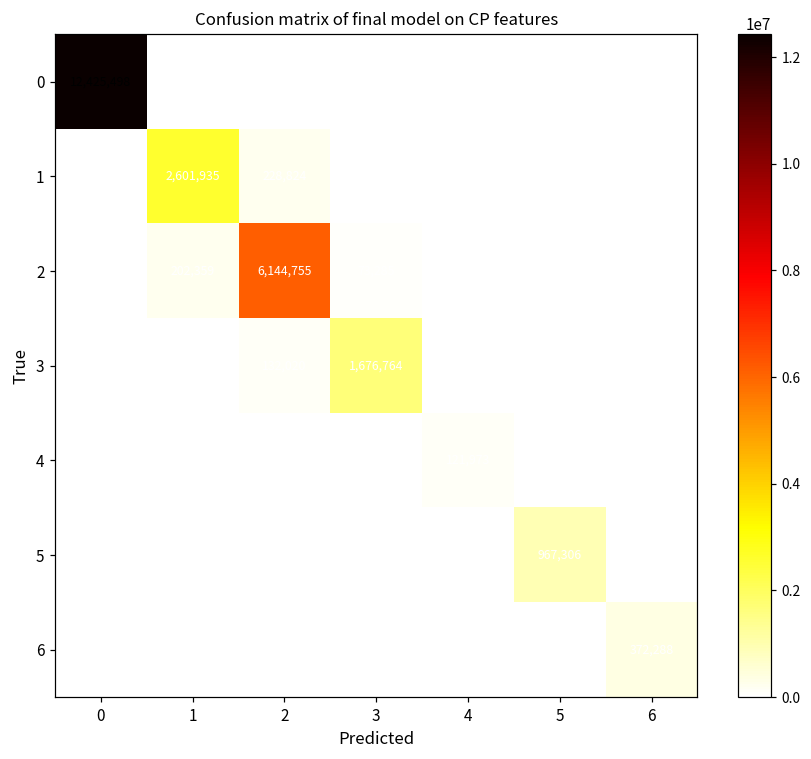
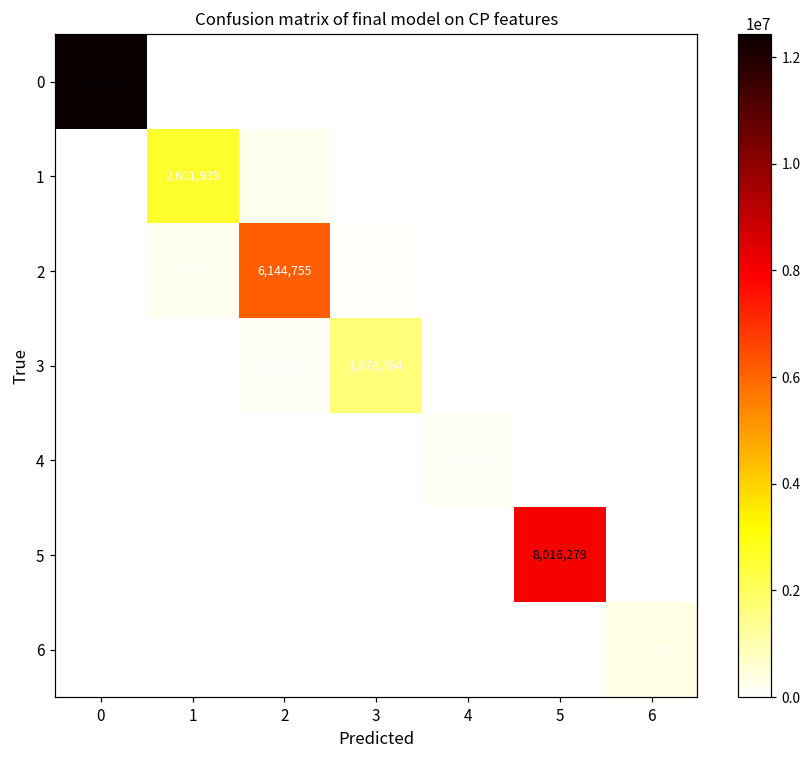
  {
    "1": {
      "1": "2,601,935"
    },
    "2": {
      "2": "6,144,755"
    },
    "3": {
      "3": "1,676,764"
    },
    "5": {
-     "5": "967,306"
+     "5": "8,016,279"
    }
  }
